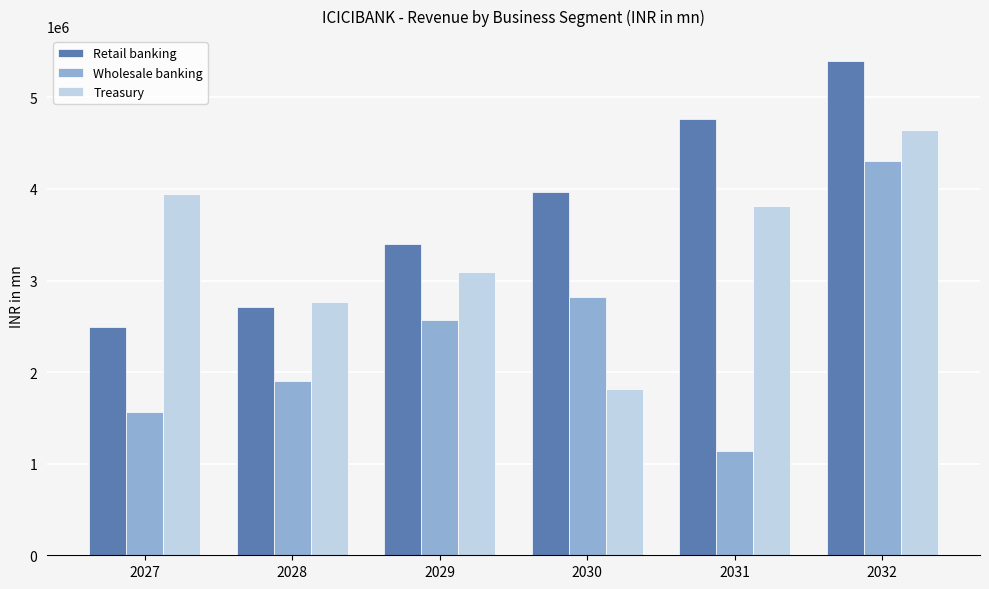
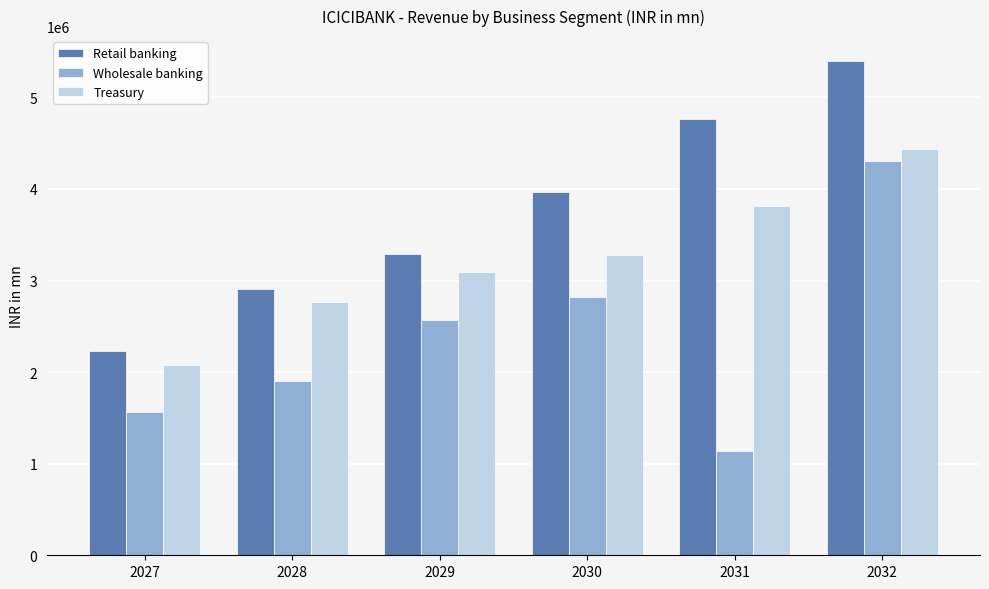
  {
    "Retail banking": {
-     "2027": 2500000,
-     "2028": 2700000,
-     "2029": 3400000,
+     "2027": 2200000,
+     "2028": 2900000,
+     "2029": 3300000,
      "2030": 4000000,
      "2031": 4800000,
      "2032": 5400000
    },
    "Wholesale banking": {
      "2027": 1600000,
      "2028": 1900000,
      "2029": 2600000,
      "2030": 2800000,
      "2031": 1100000,
      "2032": 4300000
    },
    "Treasury": {
-     "2027": 3900000,
+     "2027": 2100000,
      "2028": 2800000,
      "2029": 3100000,
-     "2030": 1800000,
+     "2030": 3300000,
      "2031": 3800000,
-     "2032": 4600000
+     "2032": 4400000
    }
  }
